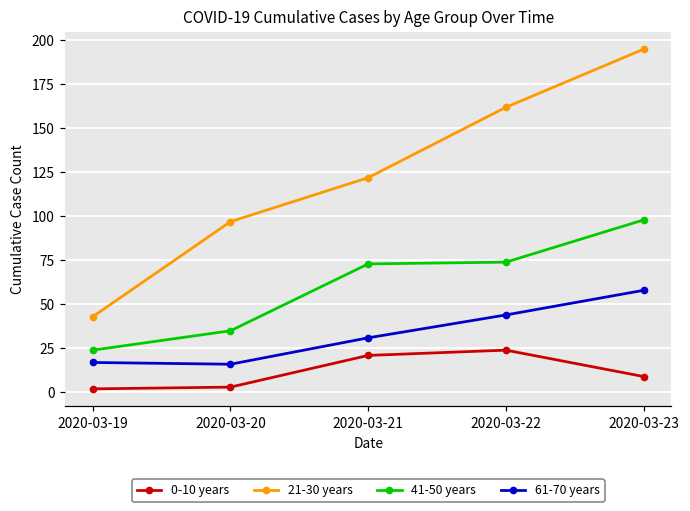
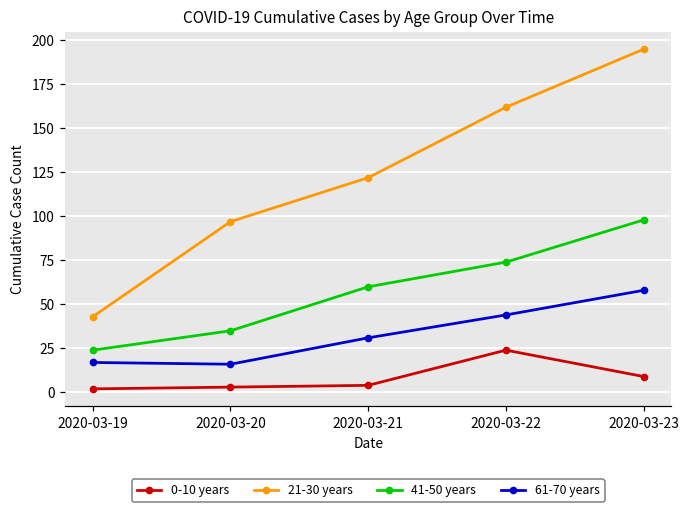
  {
    "0-10 years": {
      "2020-03-19": 2,
      "2020-03-20": 3,
-     "2020-03-21": 21,
+     "2020-03-21": 4,
      "2020-03-22": 24,
      "2020-03-23": 9
    },
    "21-30 years": {
      "2020-03-19": 43,
      "2020-03-20": 97,
      "2020-03-21": 122,
      "2020-03-22": 162,
      "2020-03-23": 195
    },
    "41-50 years": {
      "2020-03-19": 24,
      "2020-03-20": 35,
-     "2020-03-21": 73,
+     "2020-03-21": 60,
      "2020-03-22": 74,
      "2020-03-23": 98
    },
    "61-70 years": {
      "2020-03-19": 17,
      "2020-03-20": 16,
      "2020-03-21": 31,
      "2020-03-22": 44,
      "2020-03-23": 58
    }
  }
